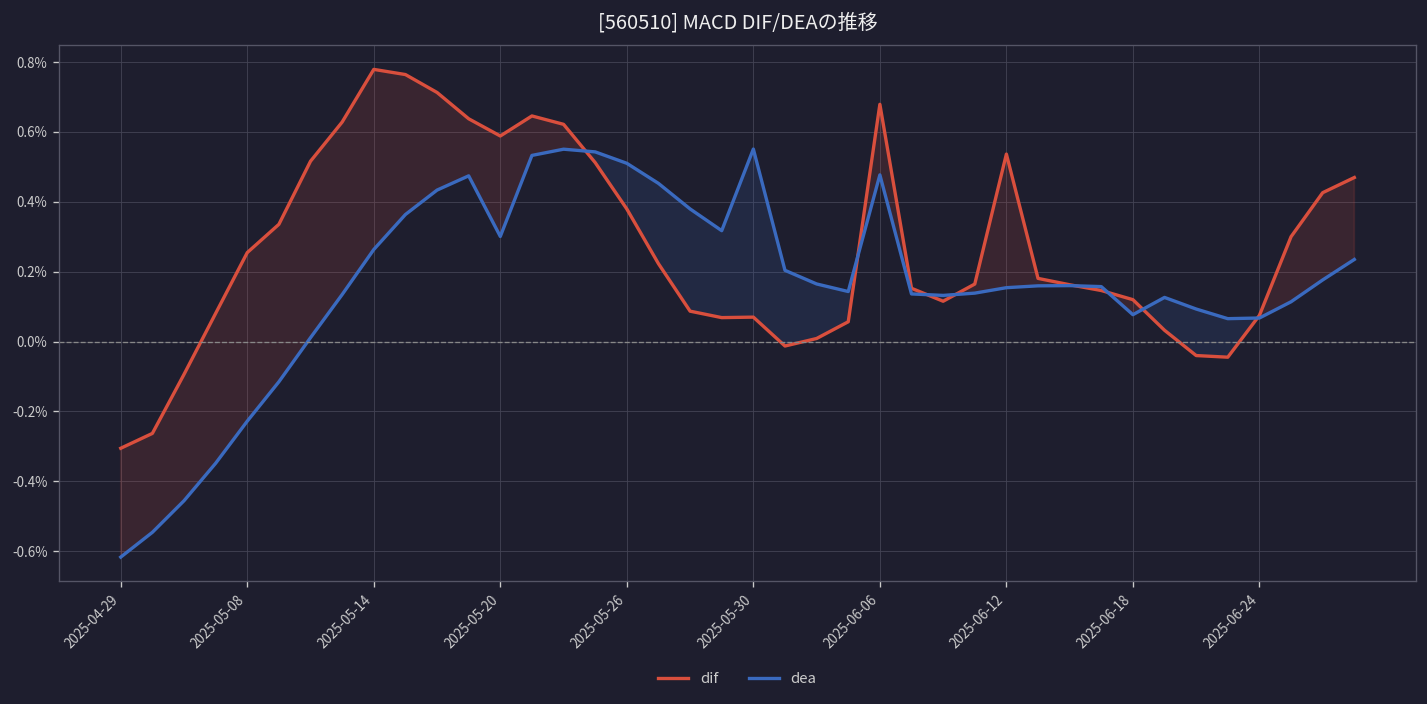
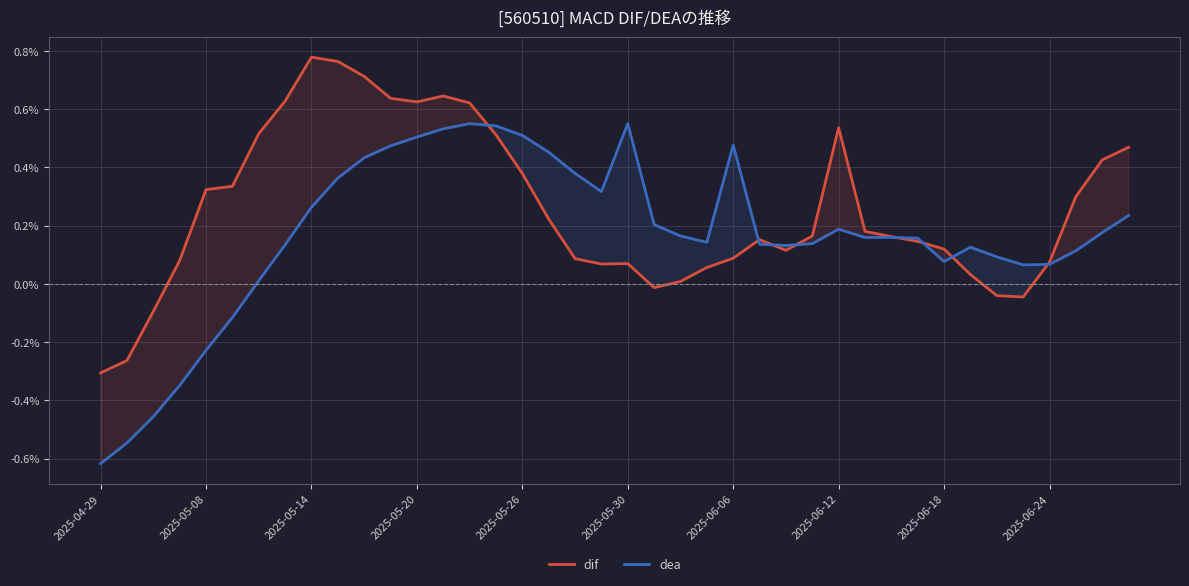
  {
    "dif": {
      "2025-04-29": "-0.31%",
-     "2025-05-08": "0.25%",
+     "2025-05-08": "0.32%",
      "2025-05-14": "0.78%",
-     "2025-05-20": "0.59%",
+     "2025-05-20": "0.63%",
      "2025-05-26": "0.38%",
      "2025-05-30": "0.07%",
-     "2025-06-06": "0.68%",
+     "2025-06-06": "0.09%",
      "2025-06-12": "0.54%",
      "2025-06-18": "0.12%"
    },
    "dea": {
      "2025-04-29": "-0.62%",
      "2025-05-08": "-0.23%",
      "2025-05-14": "0.26%",
-     "2025-05-20": "0.30%",
+     "2025-05-20": "0.50%",
      "2025-05-26": "0.51%",
      "2025-05-30": "0.55%",
      "2025-06-06": "0.48%",
-     "2025-06-12": "0.15%",
+     "2025-06-12": "0.19%",
      "2025-06-18": "0.08%"
    }
  }
